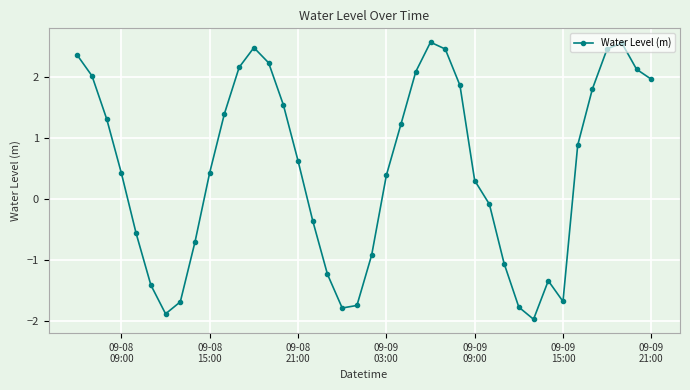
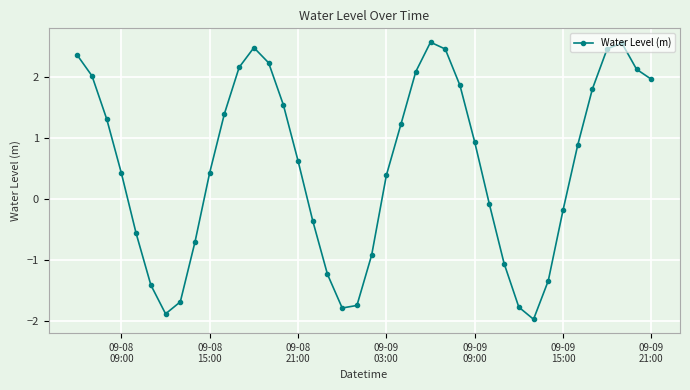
  {
    "09-08 09:00": 0.4,
    "09-08 15:00": 0.4,
    "09-08 21:00": 0.6,
    "09-09 03:00": 0.4,
-   "09-09 09:00": 0.3,
-   "09-09 15:00": -1.7,
+   "09-09 09:00": 0.9,
+   "09-09 15:00": -0.2,
    "09-09 21:00": 2.0
  }
